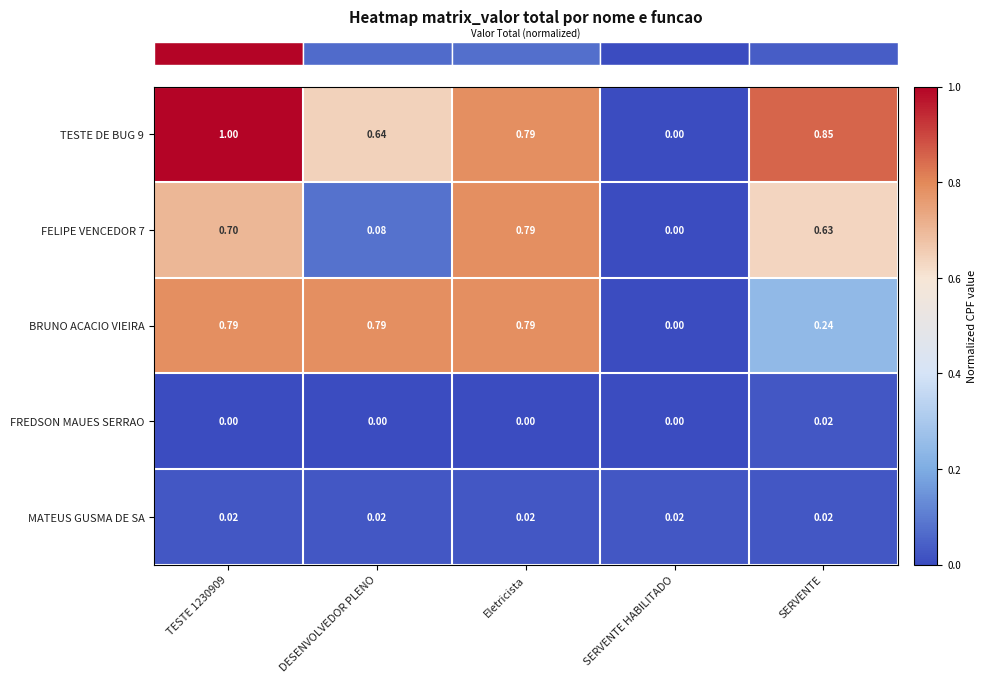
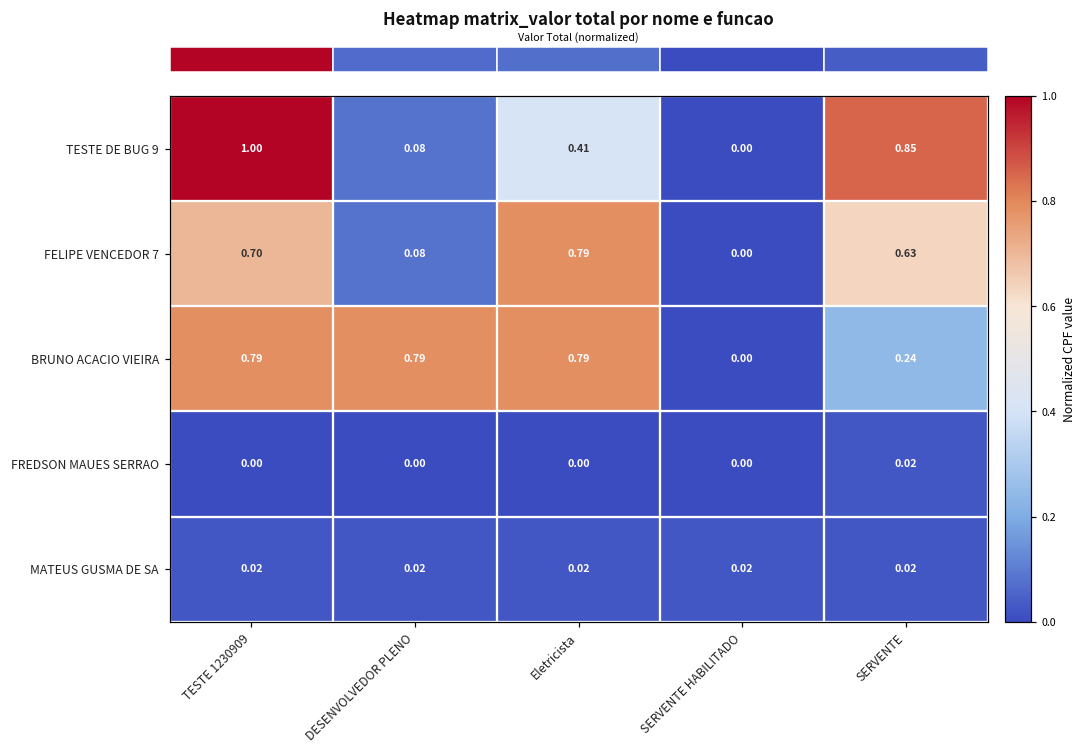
  {
    "TESTE DE BUG 9": {
      "TESTE 1230909": 1.00,
-     "DESENVOLVEDOR PLENO": 0.64,
-     "Eletricista": 0.79,
+     "DESENVOLVEDOR PLENO": 0.08,
+     "Eletricista": 0.41,
      "SERVENTE HABILITADO": 0.00,
      "SERVENTE": 0.85
    },
    "FELIPE VENCEDOR 7": {
      "TESTE 1230909": 0.70,
      "DESENVOLVEDOR PLENO": 0.08,
      "Eletricista": 0.79,
      "SERVENTE HABILITADO": 0.00,
      "SERVENTE": 0.63
    },
    "BRUNO ACACIO VIEIRA": {
      "TESTE 1230909": 0.79,
      "DESENVOLVEDOR PLENO": 0.79,
      "Eletricista": 0.79,
      "SERVENTE HABILITADO": 0.00,
      "SERVENTE": 0.24
    },
    "FREDSON MAUES SERRAO": {
      "TESTE 1230909": 0.00,
      "DESENVOLVEDOR PLENO": 0.00,
      "Eletricista": 0.00,
      "SERVENTE HABILITADO": 0.00,
      "SERVENTE": 0.02
    },
    "MATEUS GUSMA DE SA": {
      "TESTE 1230909": 0.02,
      "DESENVOLVEDOR PLENO": 0.02,
      "Eletricista": 0.02,
      "SERVENTE HABILITADO": 0.02,
      "SERVENTE": 0.02
    }
  }
